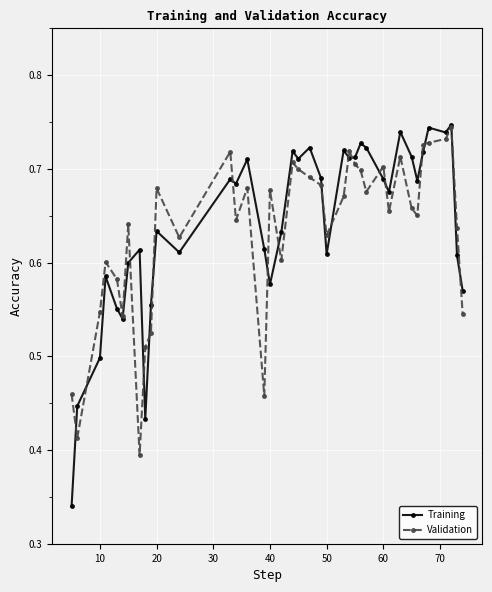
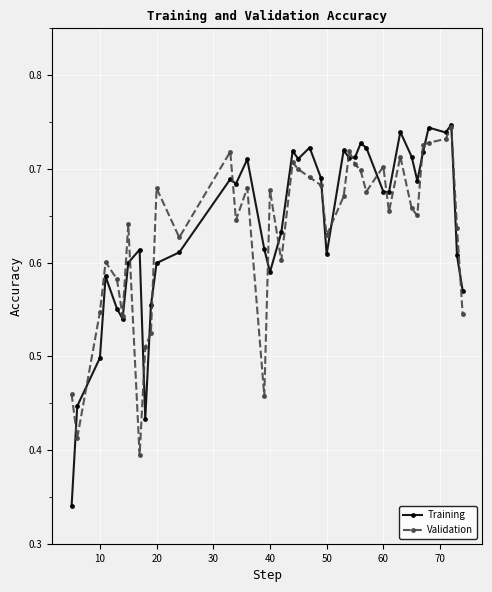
  {
    "Training": {
      "10": 0.50,
-     "20": 0.63,
-     "40": 0.58,
+     "20": 0.60,
+     "40": 0.59,
      "50": 0.61,
-     "60": 0.69
+     "60": 0.68
    },
    "Validation": {
      "10": 0.55,
      "20": 0.68,
      "40": 0.68,
      "50": 0.63,
      "60": 0.70
    }
  }
